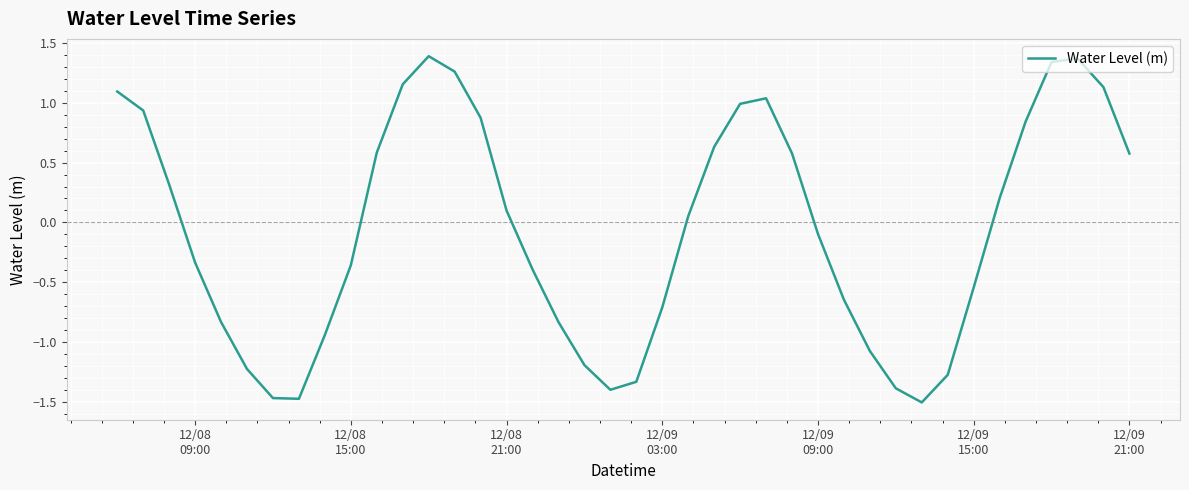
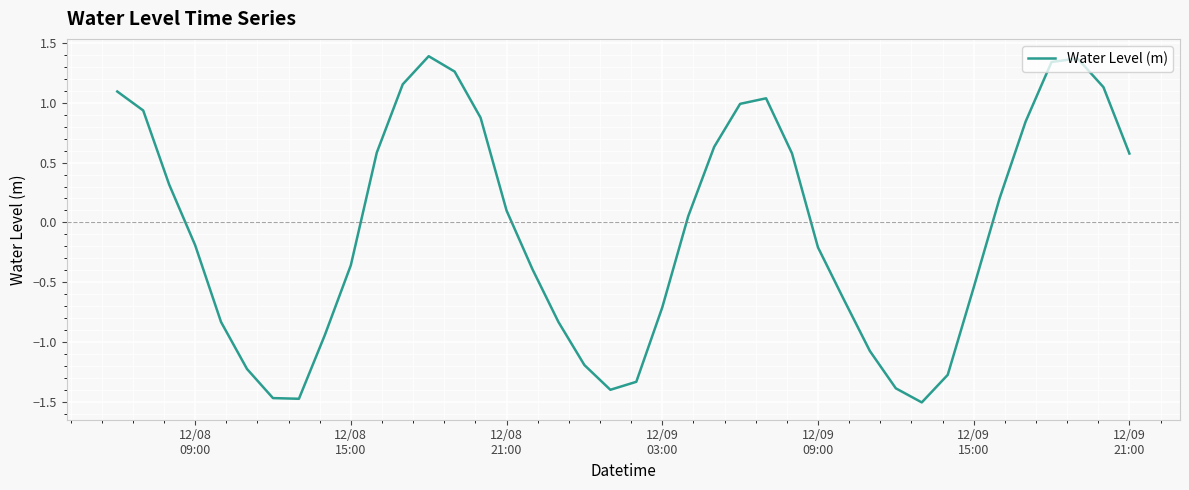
  {
-   "12/08 09:00": -0.34,
+   "12/08 09:00": -0.19,
    "12/08 15:00": -0.36,
    "12/08 21:00": 0.10,
    "12/09 03:00": -0.71,
-   "12/09 09:00": -0.10,
+   "12/09 09:00": -0.21,
    "12/09 15:00": -0.54,
    "12/09 21:00": 0.58
  }
